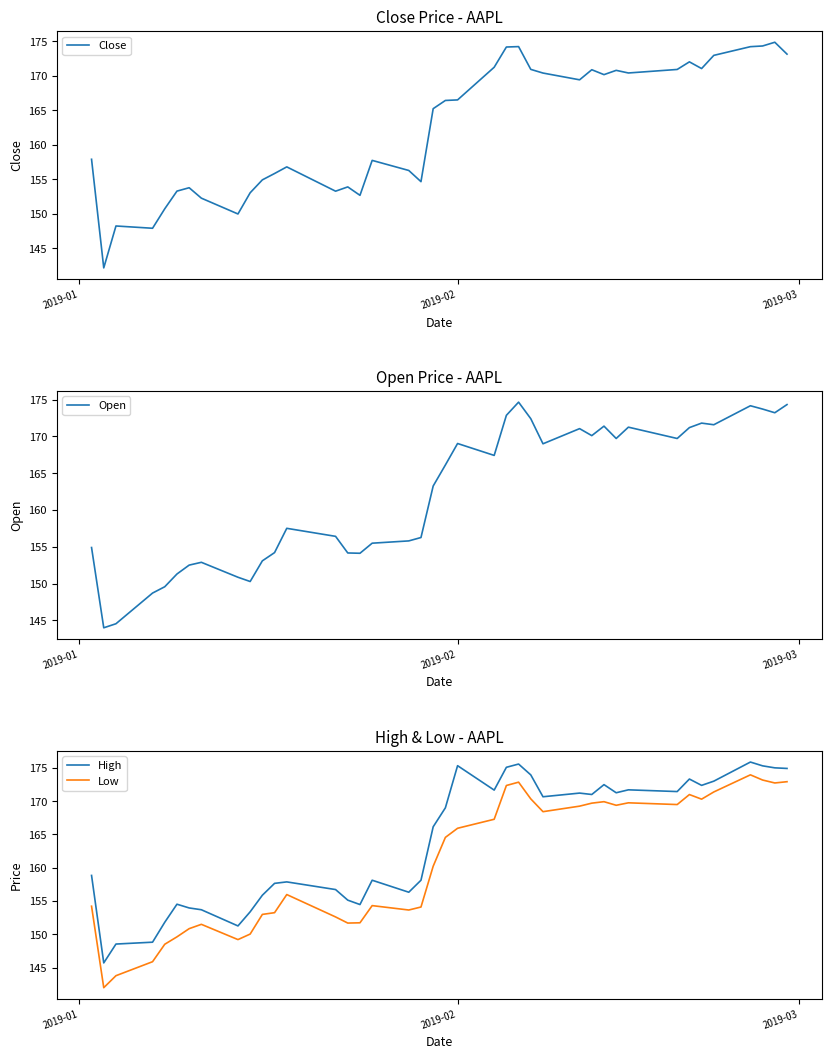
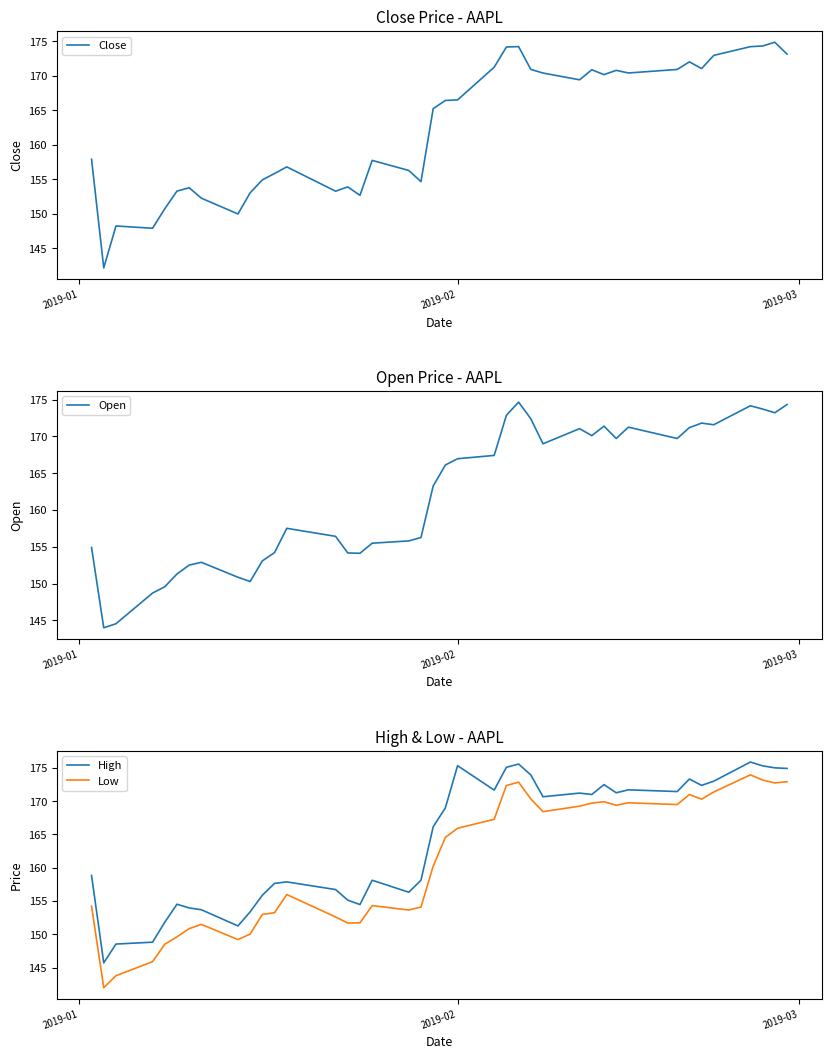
  {
    "Close Price - AAPL": {
      "2019-02": 167
    },
    "Open Price - AAPL": {
-     "2019-02": 169
+     "2019-02": 167
    },
    "High & Low - AAPL": {
      "High": {
        "2019-02": 175
      },
      "Low": {
        "2019-02": 166
      }
    }
  }
